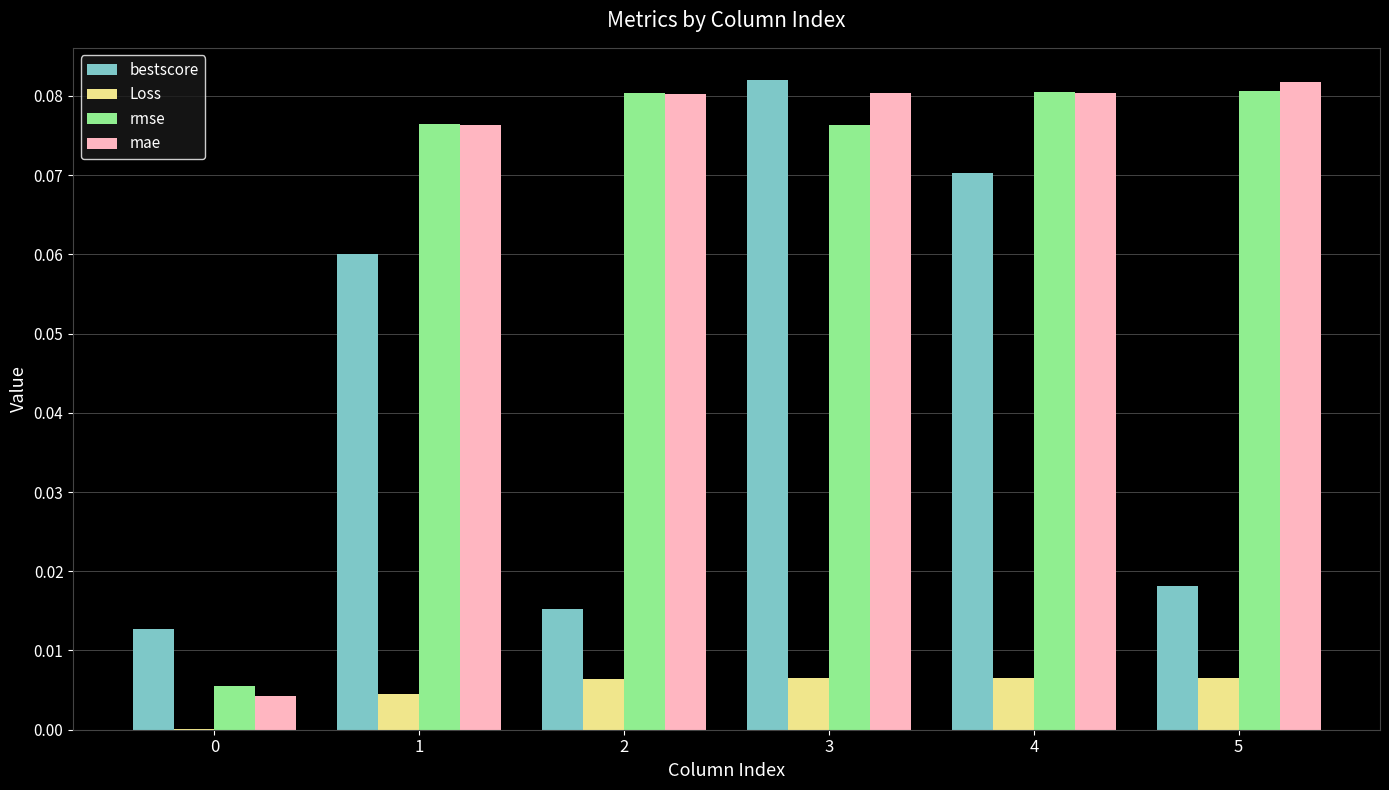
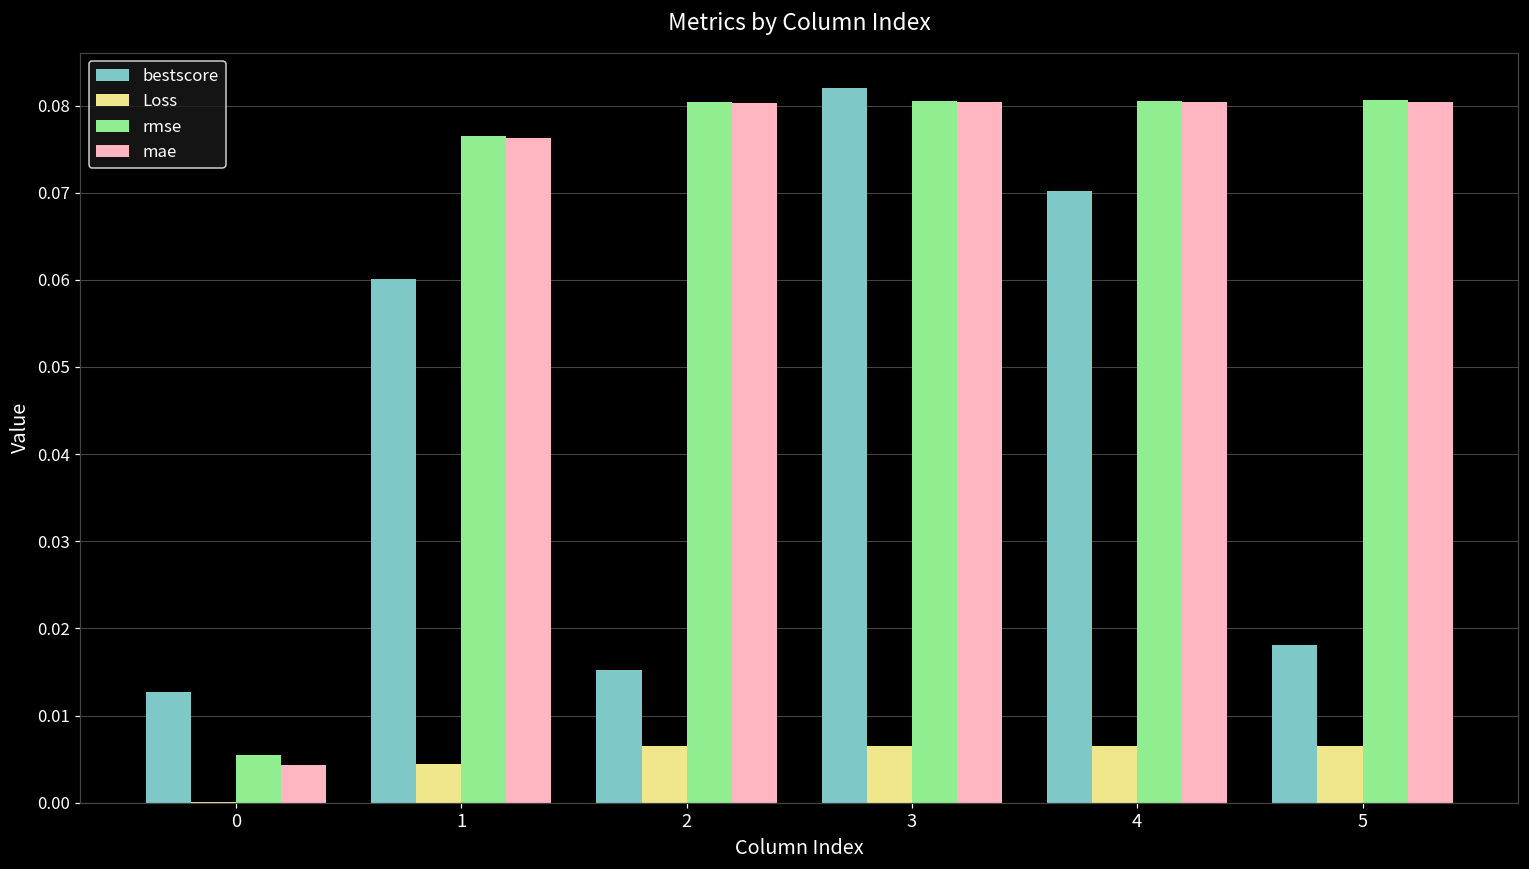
  {
    "bestscore": {
      "0": 0.013,
      "1": 0.060,
      "2": 0.015,
      "3": 0.082,
      "4": 0.070,
      "5": 0.018
    },
    "Loss": {
      "1": 0.004,
      "2": 0.006,
      "3": 0.006,
      "4": 0.006,
      "5": 0.006
    },
    "rmse": {
      "0": 0.006,
      "1": 0.076,
      "2": 0.080,
-     "3": 0.076,
+     "3": 0.081,
      "4": 0.081,
      "5": 0.081
    },
    "mae": {
      "0": 0.004,
      "1": 0.076,
      "2": 0.080,
      "3": 0.080,
      "4": 0.080,
-     "5": 0.082
+     "5": 0.080
    }
  }
